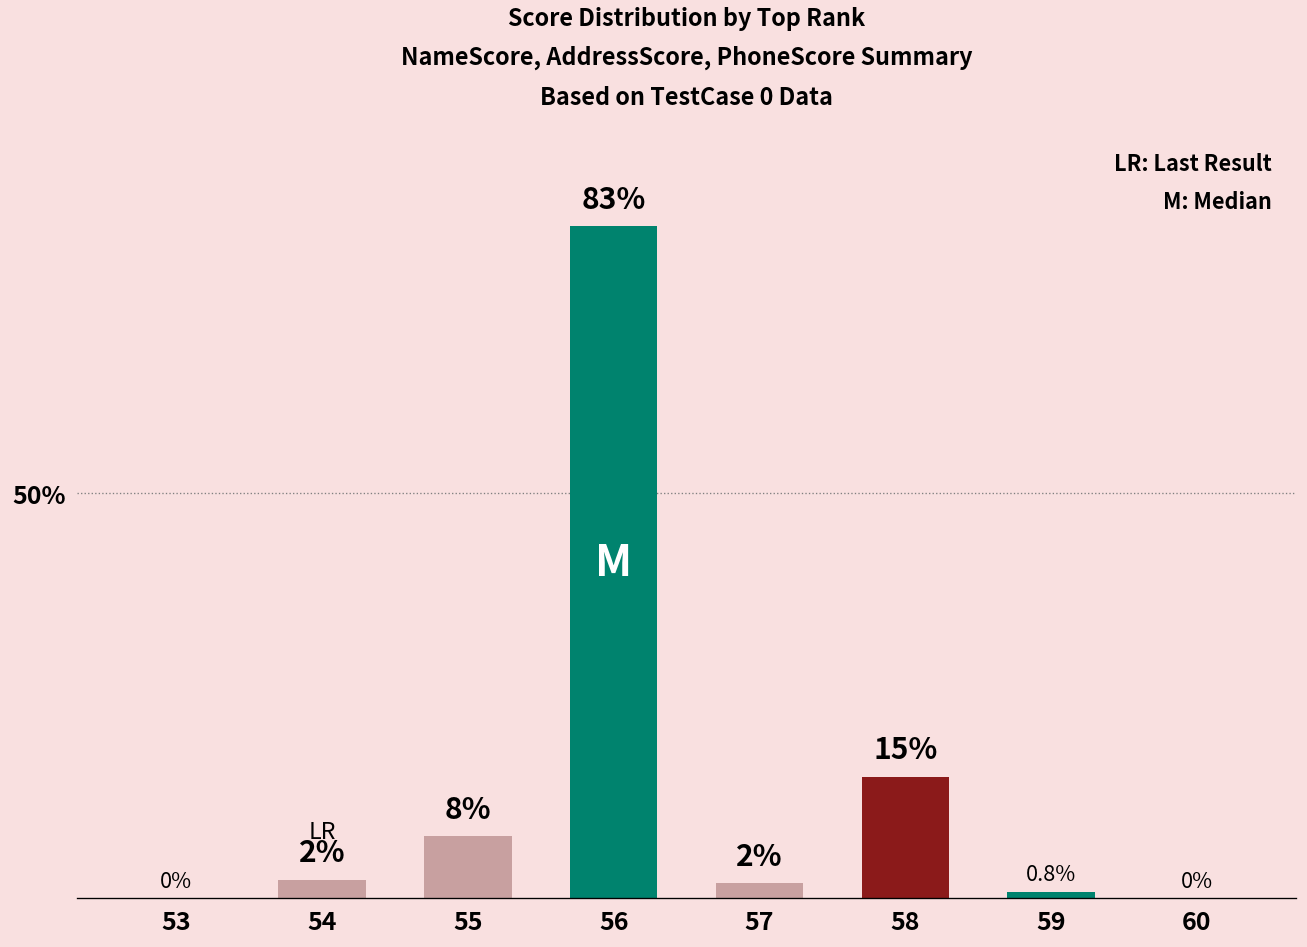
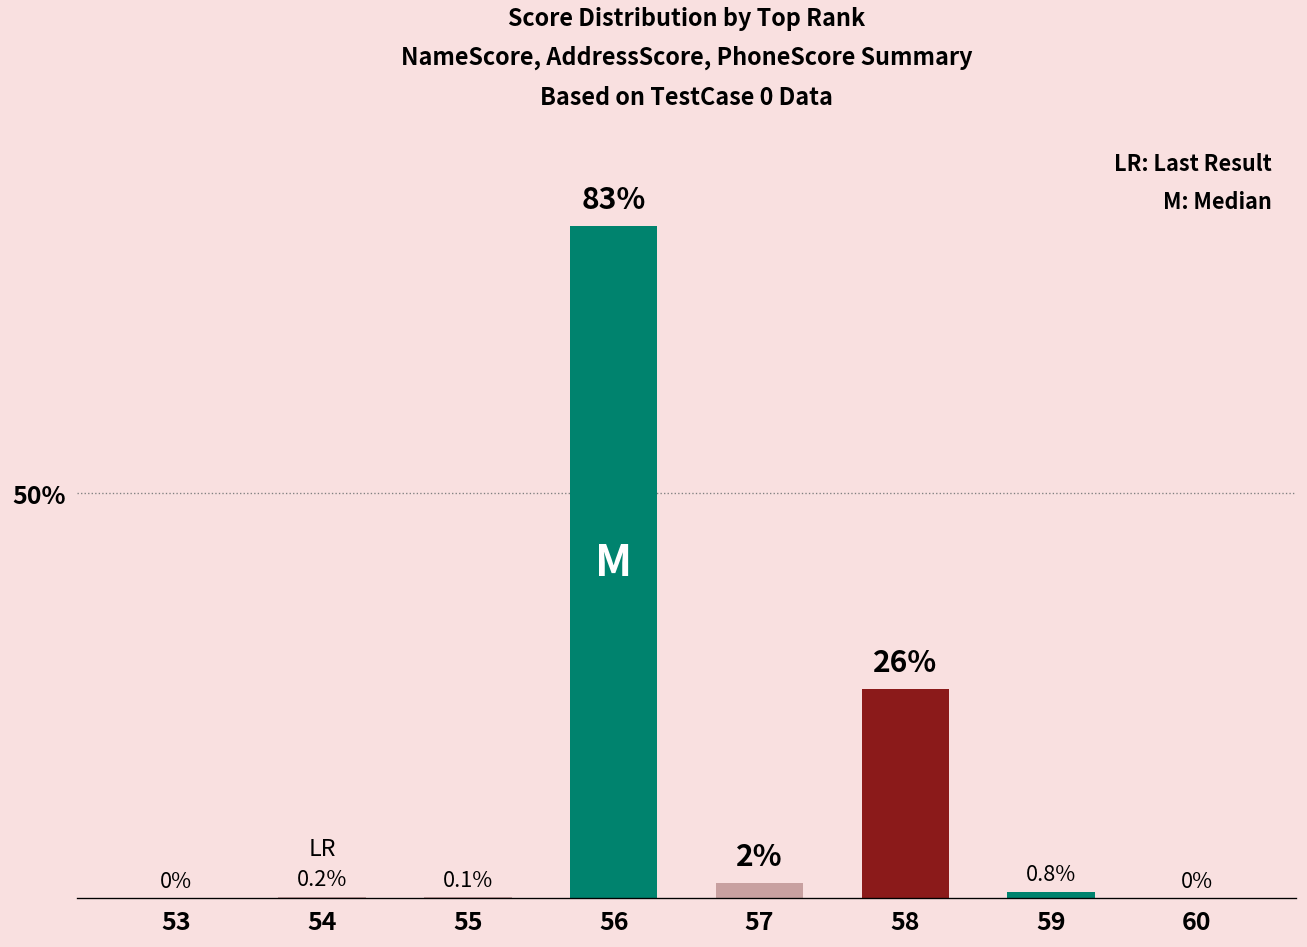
  {
    "53": "0%",
-   "54": "2%",
-   "55": "8%",
+   "54": "0.2%",
+   "55": "0.1%",
    "56": "83%",
    "57": "2%",
-   "58": "15%",
+   "58": "26%",
    "59": "0.8%",
    "60": "0%"
  }
